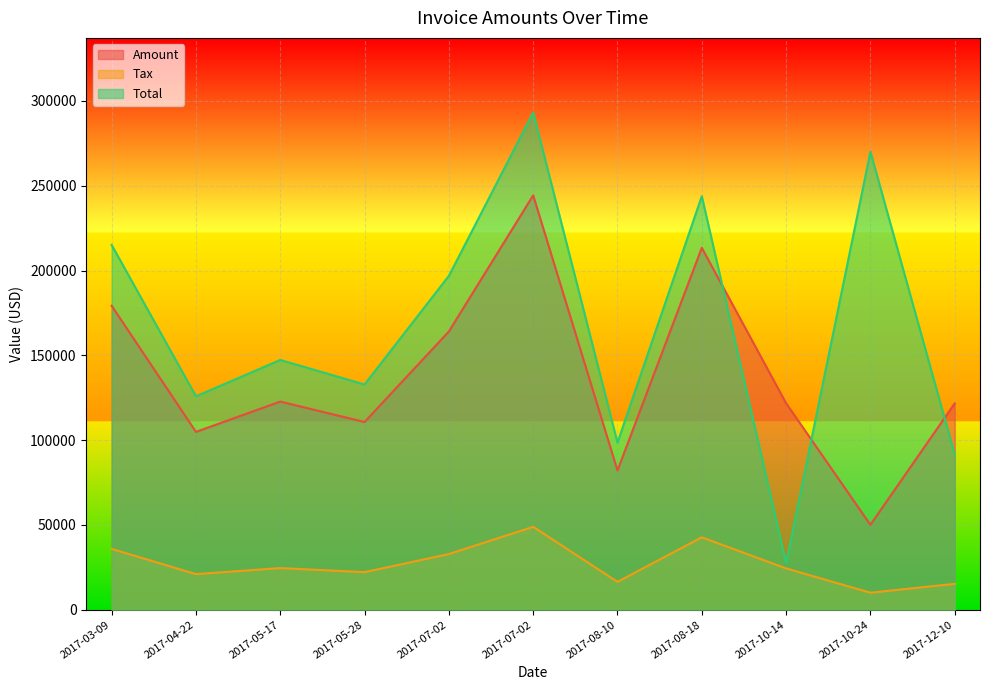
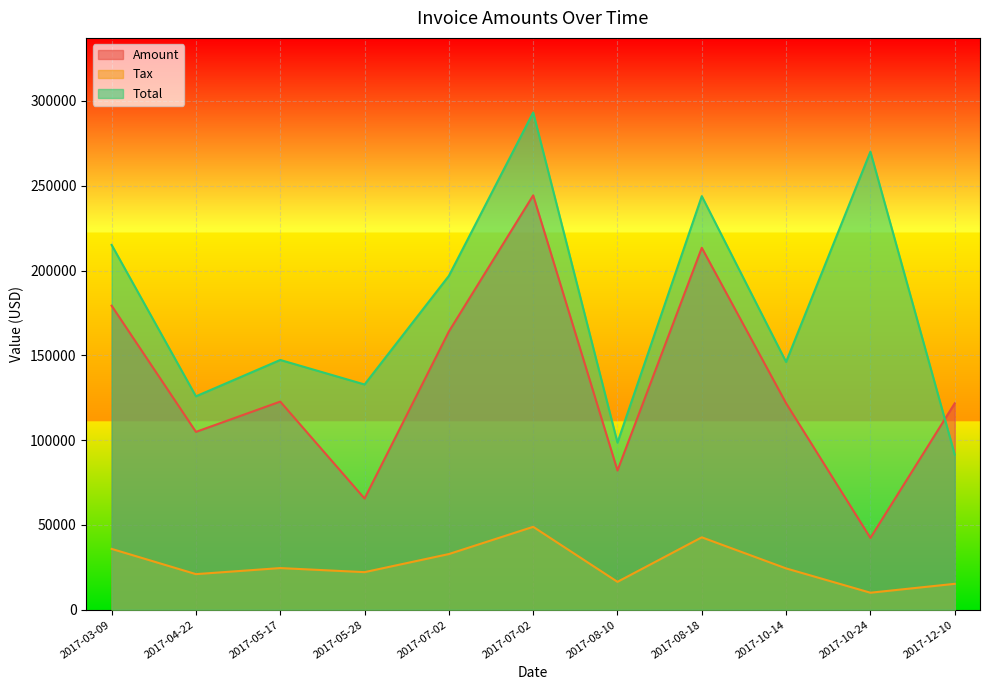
  {
    "Amount": {
      "2017-03-09": 179000,
      "2017-04-22": 105000,
      "2017-05-17": 123000,
-     "2017-05-28": 111000,
+     "2017-05-28": 66000,
      "2017-08-10": 82000,
      "2017-08-18": 213000,
      "2017-10-14": 122000,
-     "2017-10-24": 50000,
+     "2017-10-24": 42000,
      "2017-12-10": 122000
    },
    "Tax": {
      "2017-03-09": 36000,
      "2017-04-22": 21000,
      "2017-05-17": 25000,
      "2017-05-28": 22000,
      "2017-08-10": 16000,
      "2017-08-18": 43000,
      "2017-10-14": 24000,
      "2017-10-24": 10000,
      "2017-12-10": 15000
    },
    "Total": {
      "2017-03-09": 215000,
      "2017-04-22": 126000,
      "2017-05-17": 147000,
      "2017-05-28": 133000,
      "2017-08-10": 98000,
      "2017-08-18": 244000,
-     "2017-10-14": 27000,
+     "2017-10-14": 146000,
      "2017-10-24": 270000,
      "2017-12-10": 91000
    }
  }
